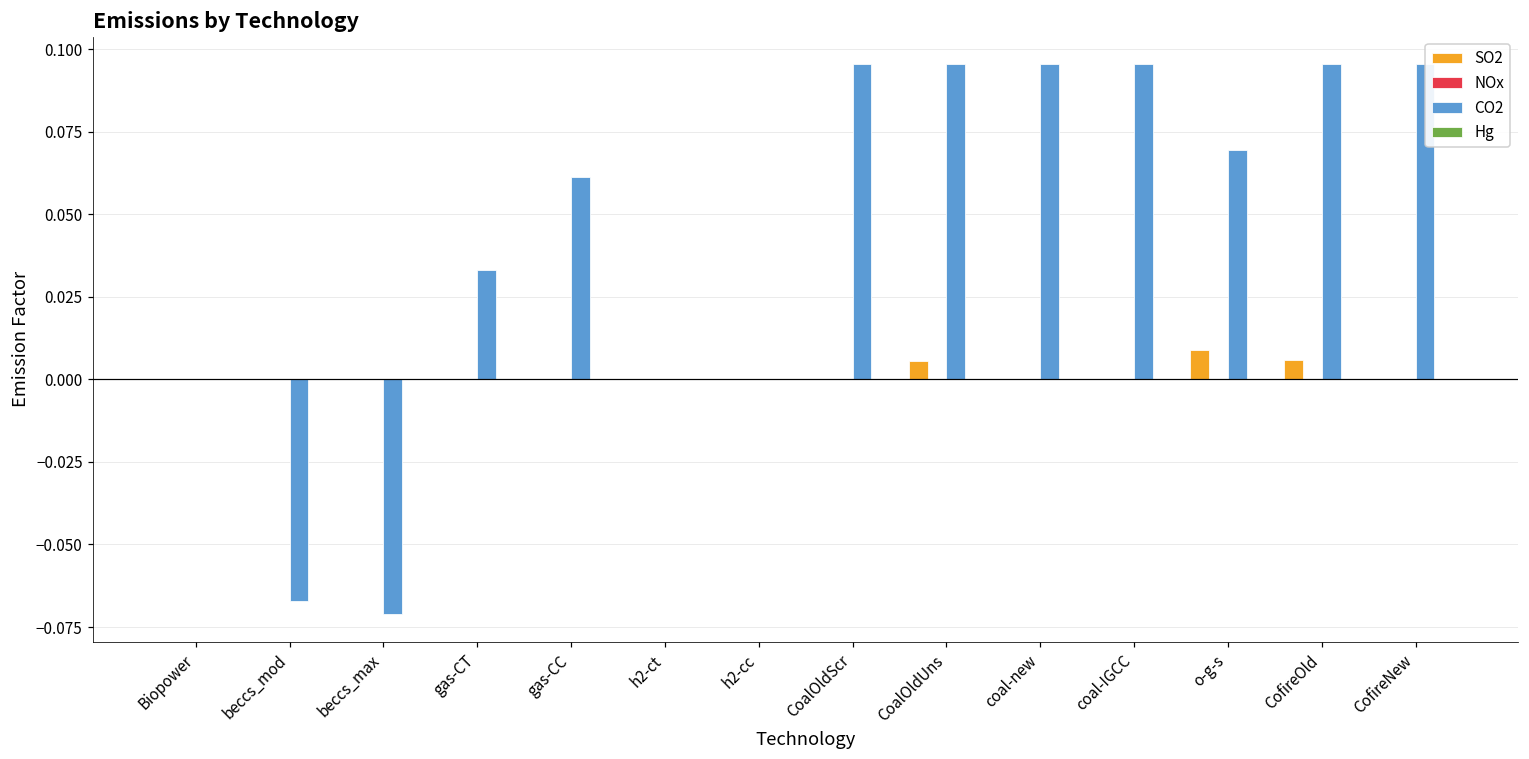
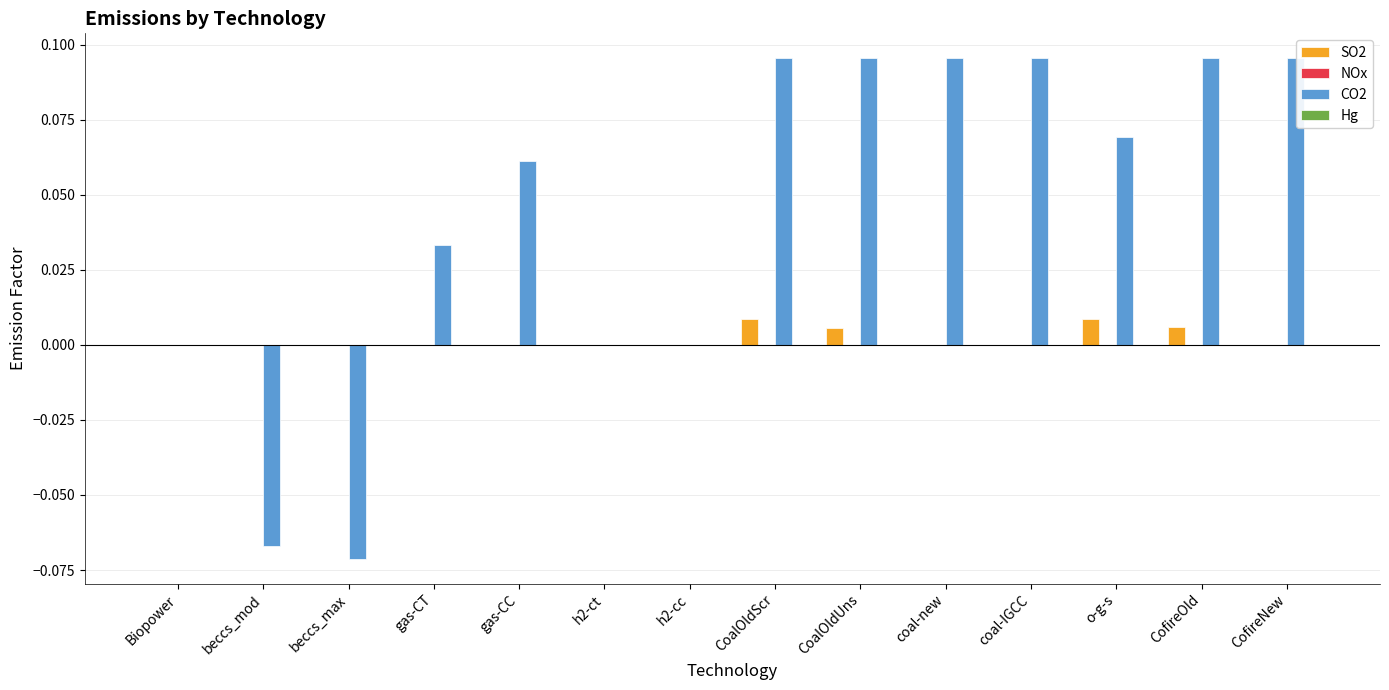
  {
    "SO2": {
      "beccs_mod": 0.000,
      "beccs_max": 0.000,
      "h2-ct": 0.000,
      "h2-cc": 0.000,
-     "CoalOldScr": 0.000,
+     "CoalOldScr": 0.009,
      "CoalOldUns": 0.006,
      "o-g-s": 0.009,
      "CofireOld": 0.006
    },
    "CO2": {
      "Biopower": 0.000,
      "beccs_mod": -0.067,
      "beccs_max": -0.071,
      "gas-CT": 0.033,
      "gas-CC": 0.061,
      "h2-ct": 0.000,
      "h2-cc": 0.000,
      "CoalOldScr": 0.095,
      "CoalOldUns": 0.095,
      "coal-new": 0.095,
      "coal-IGCC": 0.095,
      "o-g-s": 0.069,
      "CofireOld": 0.095,
      "CofireNew": 0.095
    },
    "Hg": {
      "Biopower": 0.000,
      "beccs_mod": 0.000,
      "beccs_max": 0.000,
      "gas-CT": 0.000,
      "gas-CC": 0.000,
      "h2-ct": 0.000,
      "h2-cc": 0.000,
      "o-g-s": 0.000
    }
  }
